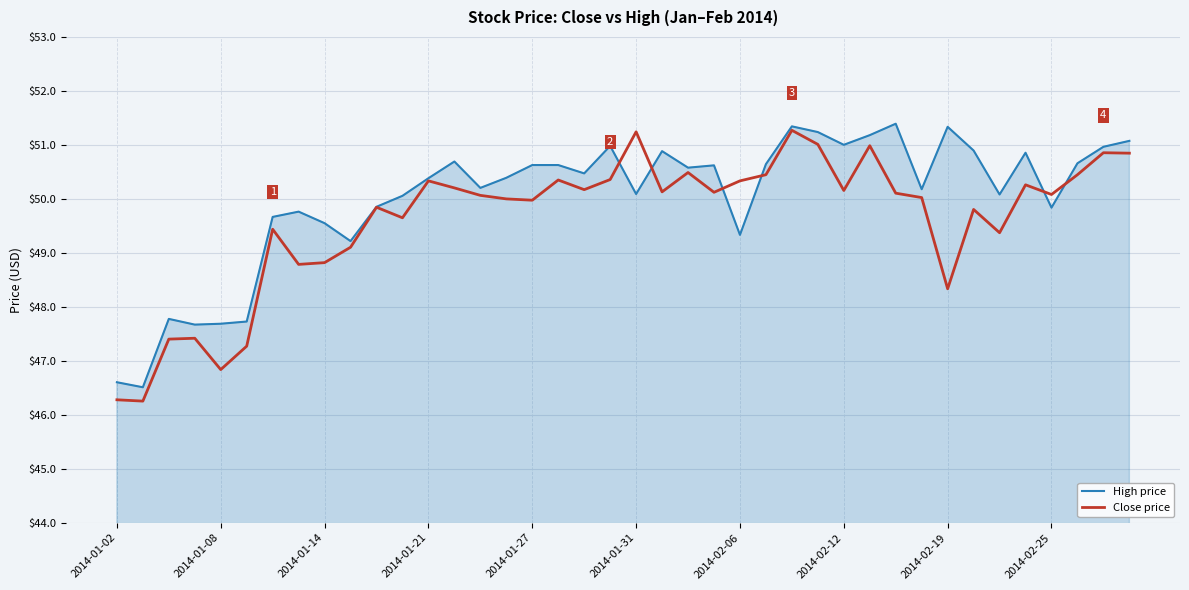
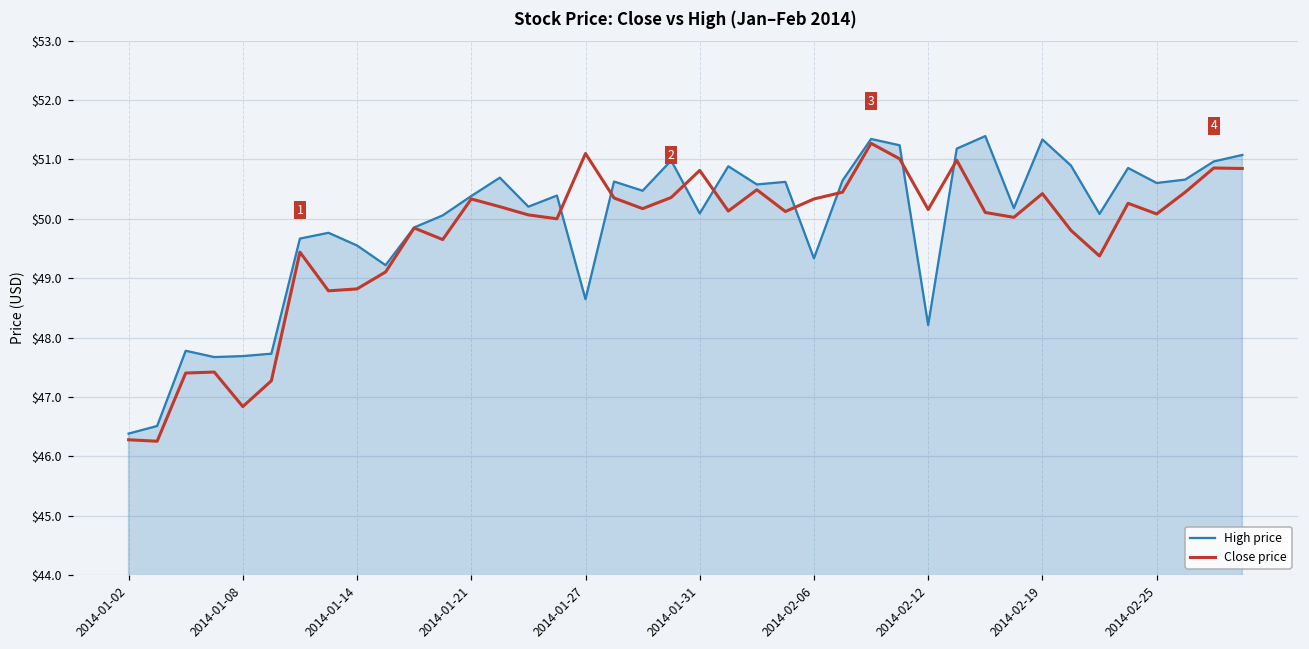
  {
    "High price": {
-     "2014-01-02": "$46.6",
+     "2014-01-02": "$46.4",
      "2014-01-08": "$47.7",
      "2014-01-14": "$49.5",
      "2014-01-21": "$50.4",
-     "2014-01-27": "$50.6",
+     "2014-01-27": "$48.6",
      "2014-01-31": "$50.1",
      "2014-02-06": "$49.3",
-     "2014-02-12": "$51.0",
+     "2014-02-12": "$48.2",
      "2014-02-19": "$51.3",
-     "2014-02-25": "$49.8"
+     "2014-02-25": "$50.6"
    },
    "Close price": {
      "2014-01-02": "$46.3",
      "2014-01-08": "$46.8",
      "2014-01-14": "$48.8",
      "2014-01-21": "$50.3",
-     "2014-01-27": "$50.0",
-     "2014-01-31": "$51.2",
+     "2014-01-27": "$51.1",
+     "2014-01-31": "$50.8",
      "2014-02-06": "$50.3",
      "2014-02-12": "$50.2",
-     "2014-02-19": "$48.3",
+     "2014-02-19": "$50.4",
      "2014-02-25": "$50.1"
    }
  }
